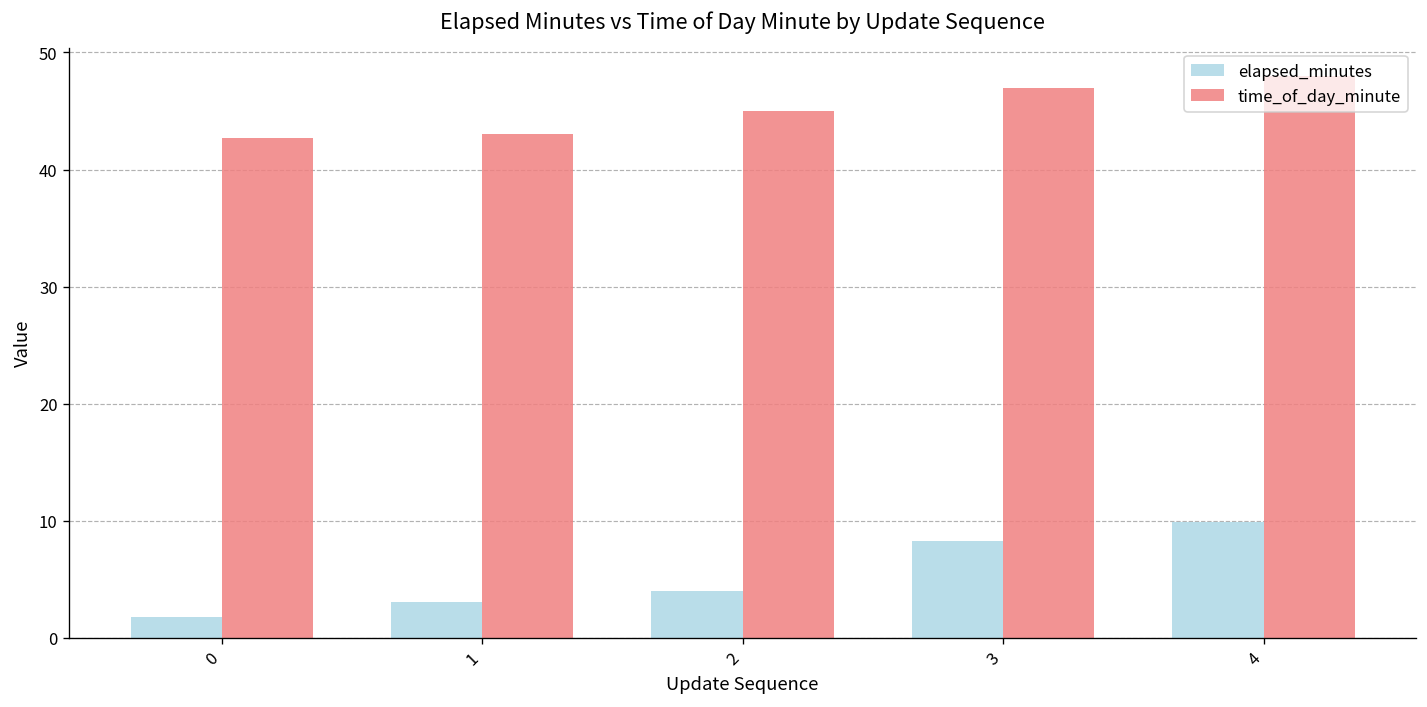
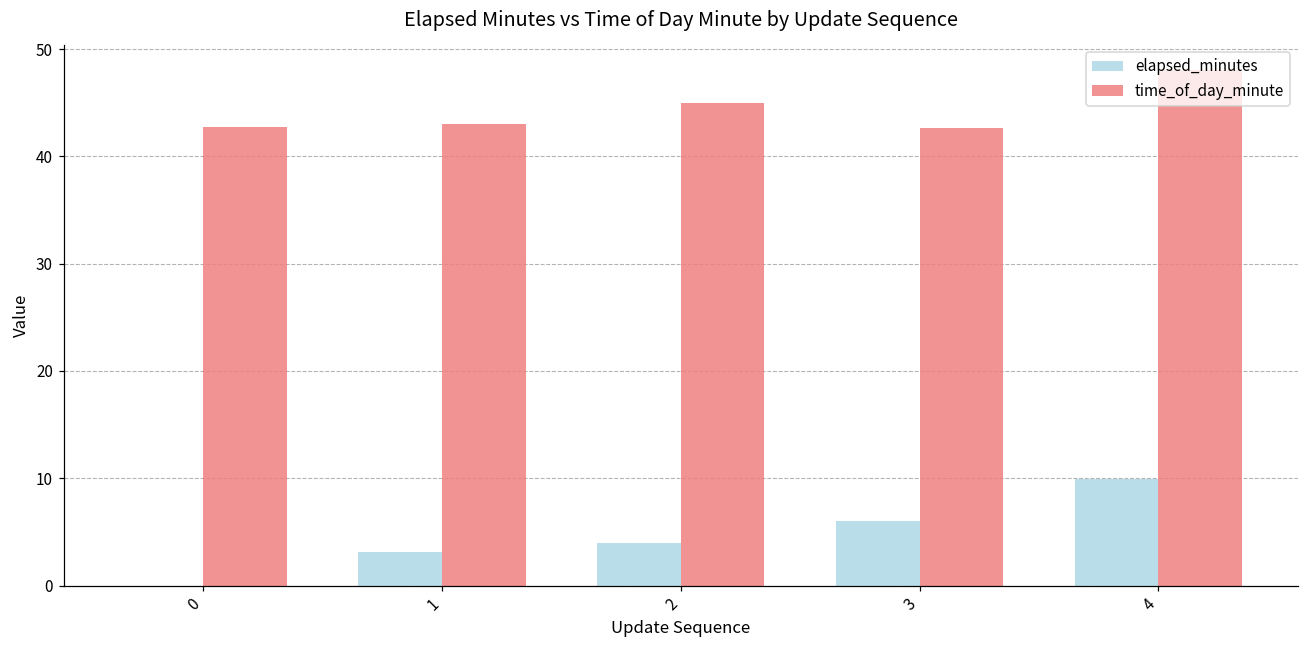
  {
    "elapsed_minutes": {
-     "0": 2,
+     "0": 0,
      "1": 3,
      "2": 4,
-     "3": 8,
+     "3": 6,
      "4": 10
    },
    "time_of_day_minute": {
      "0": 43,
      "1": 43,
      "2": 45,
-     "3": 47
+     "3": 43
    }
  }
